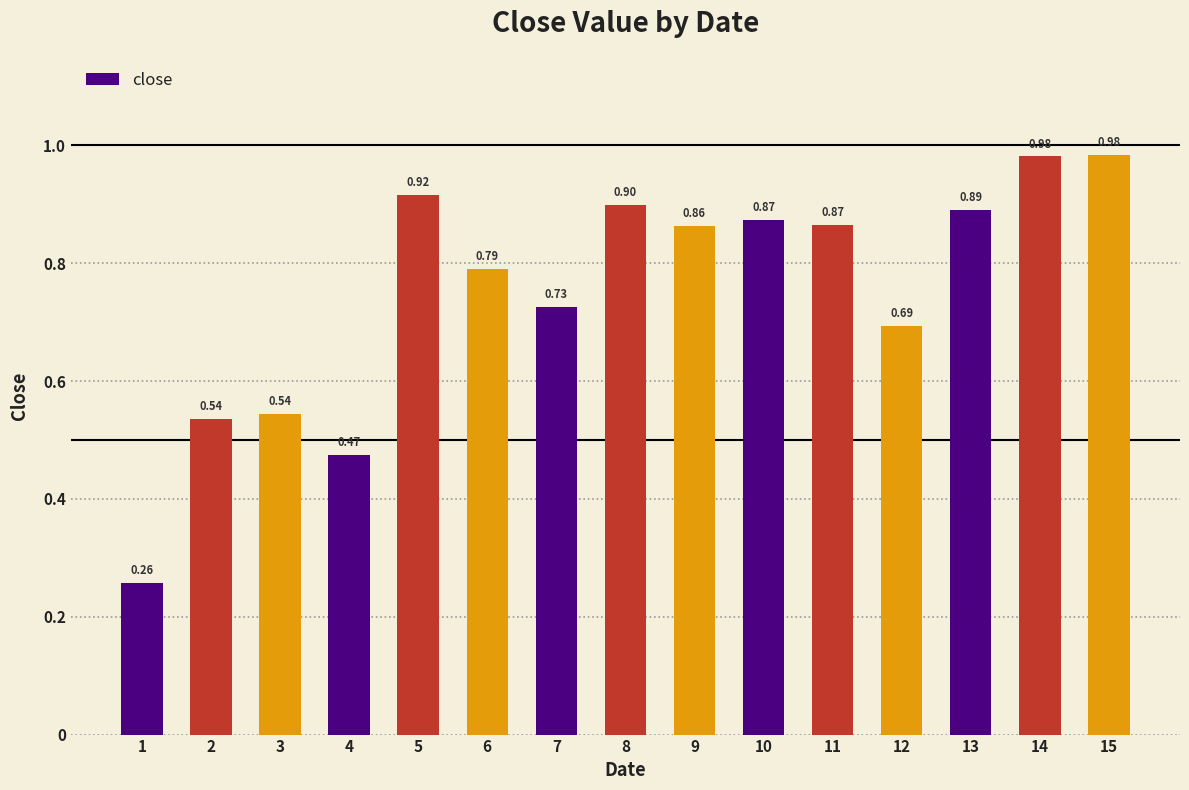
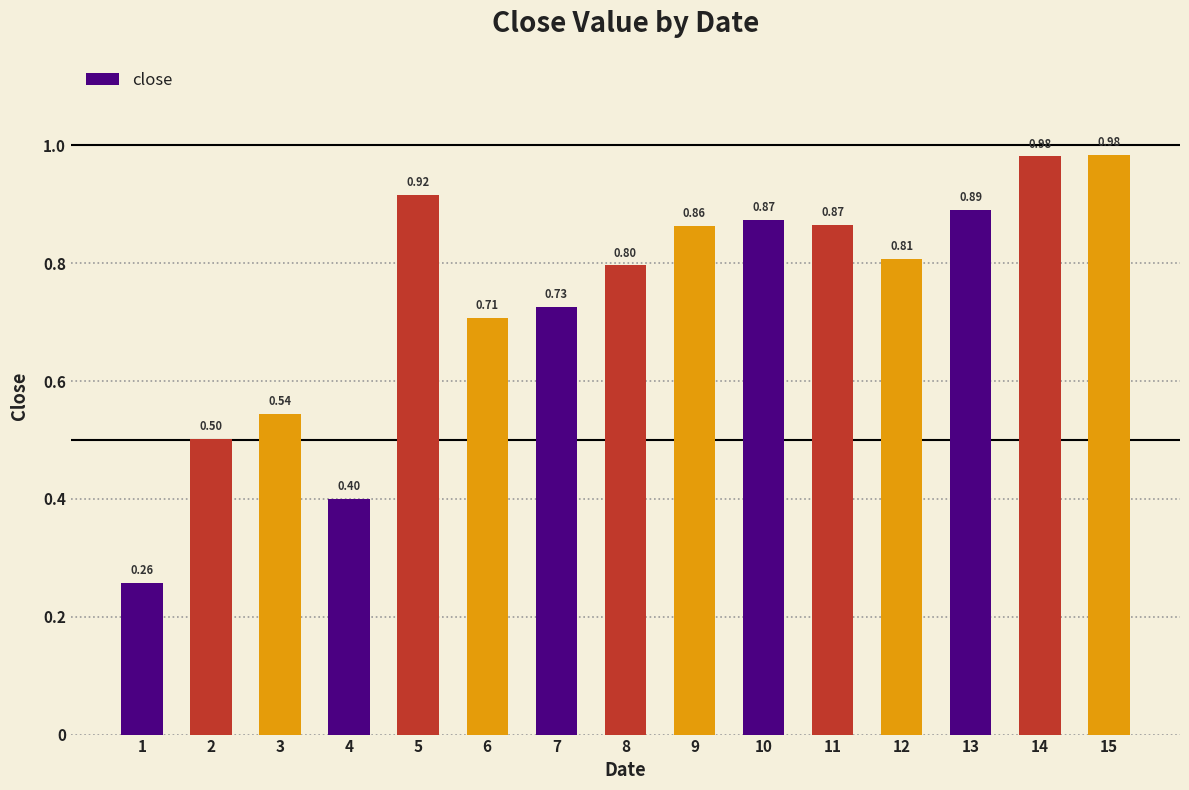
  {
    "1": 0.26,
-   "2": 0.54,
+   "2": 0.50,
    "3": 0.54,
-   "4": 0.47,
+   "4": 0.40,
    "5": 0.92,
-   "6": 0.79,
+   "6": 0.71,
    "7": 0.73,
-   "8": 0.90,
+   "8": 0.80,
    "9": 0.86,
    "10": 0.87,
    "11": 0.87,
-   "12": 0.69,
+   "12": 0.81,
    "13": 0.89,
    "14": 0.98,
    "15": 0.98
  }
